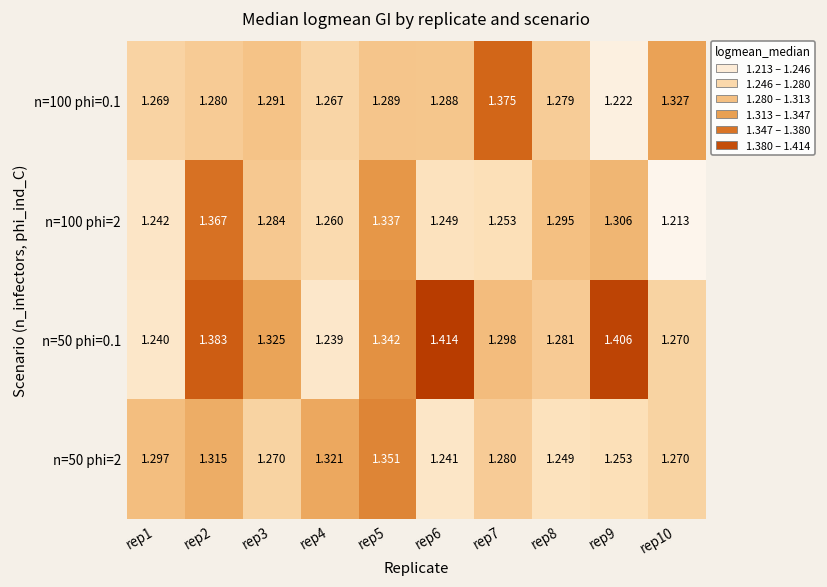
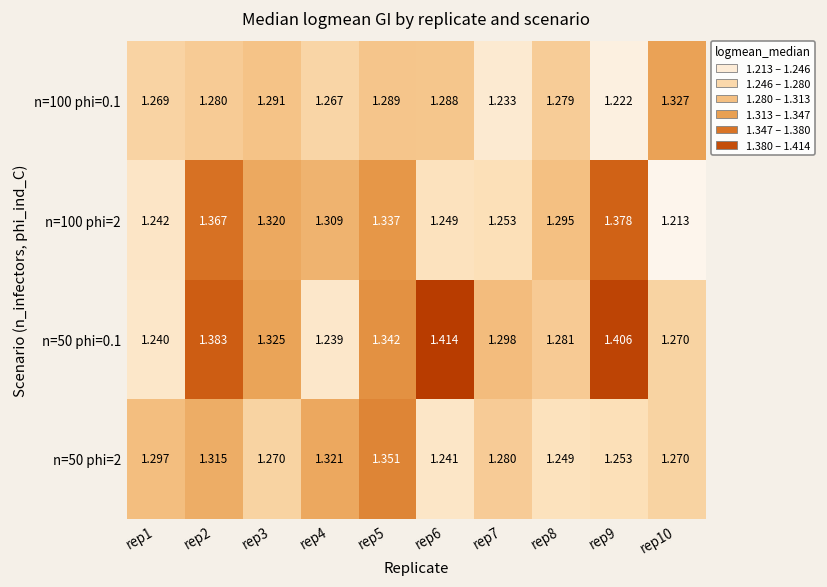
  {
    "n=100 phi=0.1": {
      "rep1": 1.269,
      "rep2": 1.280,
      "rep3": 1.291,
      "rep4": 1.267,
      "rep5": 1.289,
      "rep6": 1.288,
-     "rep7": 1.375,
+     "rep7": 1.233,
      "rep8": 1.279,
      "rep9": 1.222,
      "rep10": 1.327
    },
    "n=100 phi=2": {
      "rep1": 1.242,
      "rep2": 1.367,
-     "rep3": 1.284,
-     "rep4": 1.260,
+     "rep3": 1.320,
+     "rep4": 1.309,
      "rep5": 1.337,
      "rep6": 1.249,
      "rep7": 1.253,
      "rep8": 1.295,
-     "rep9": 1.306,
+     "rep9": 1.378,
      "rep10": 1.213
    },
    "n=50 phi=0.1": {
      "rep1": 1.240,
      "rep2": 1.383,
      "rep3": 1.325,
      "rep4": 1.239,
      "rep5": 1.342,
      "rep6": 1.414,
      "rep7": 1.298,
      "rep8": 1.281,
      "rep9": 1.406,
      "rep10": 1.270
    },
    "n=50 phi=2": {
      "rep1": 1.297,
      "rep2": 1.315,
      "rep3": 1.270,
      "rep4": 1.321,
      "rep5": 1.351,
      "rep6": 1.241,
      "rep7": 1.280,
      "rep8": 1.249,
      "rep9": 1.253,
      "rep10": 1.270
    }
  }
